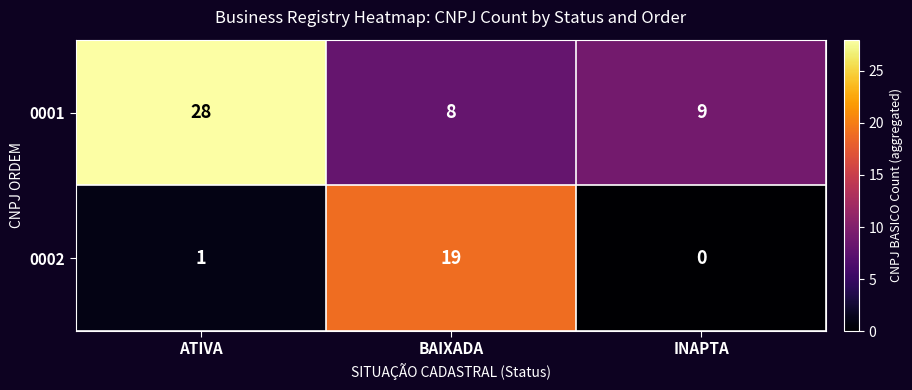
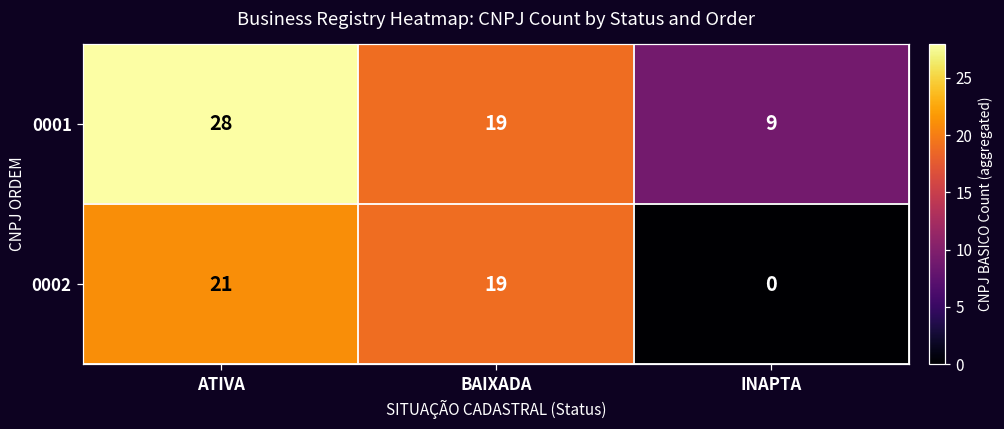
  {
    "0001": {
      "ATIVA": 28,
-     "BAIXADA": 8,
+     "BAIXADA": 19,
      "INAPTA": 9
    },
    "0002": {
-     "ATIVA": 1,
+     "ATIVA": 21,
      "BAIXADA": 19,
      "INAPTA": 0
    }
  }
